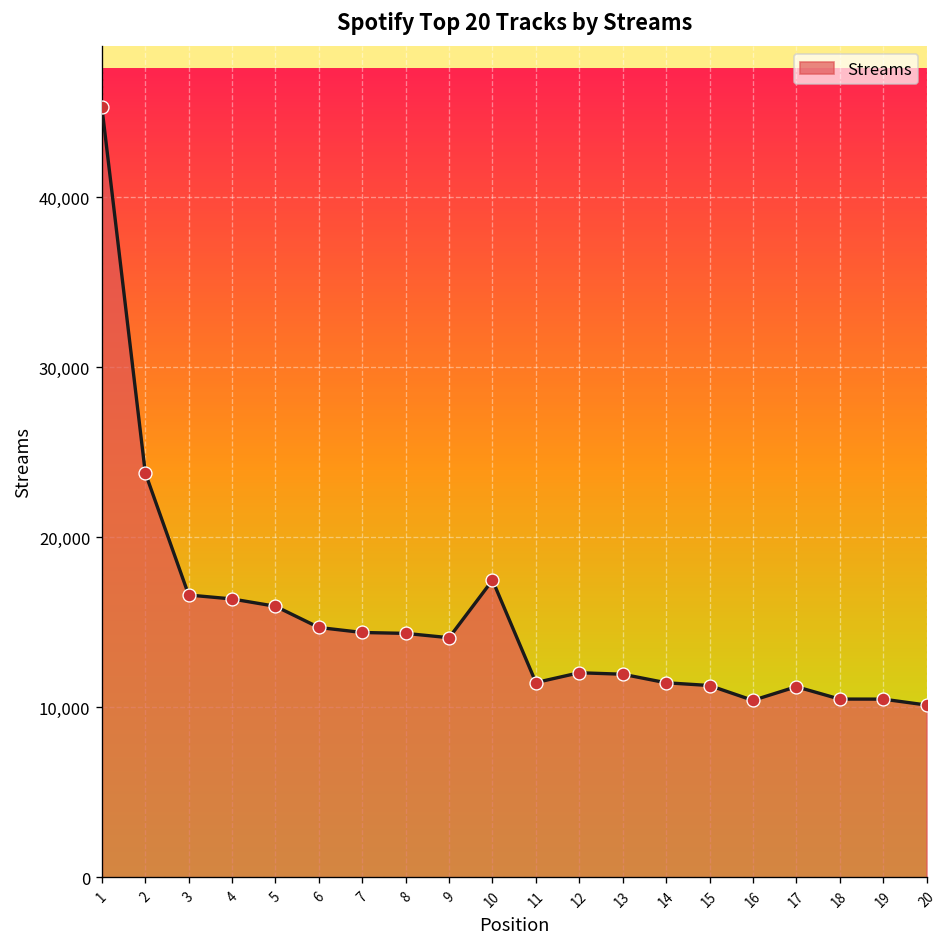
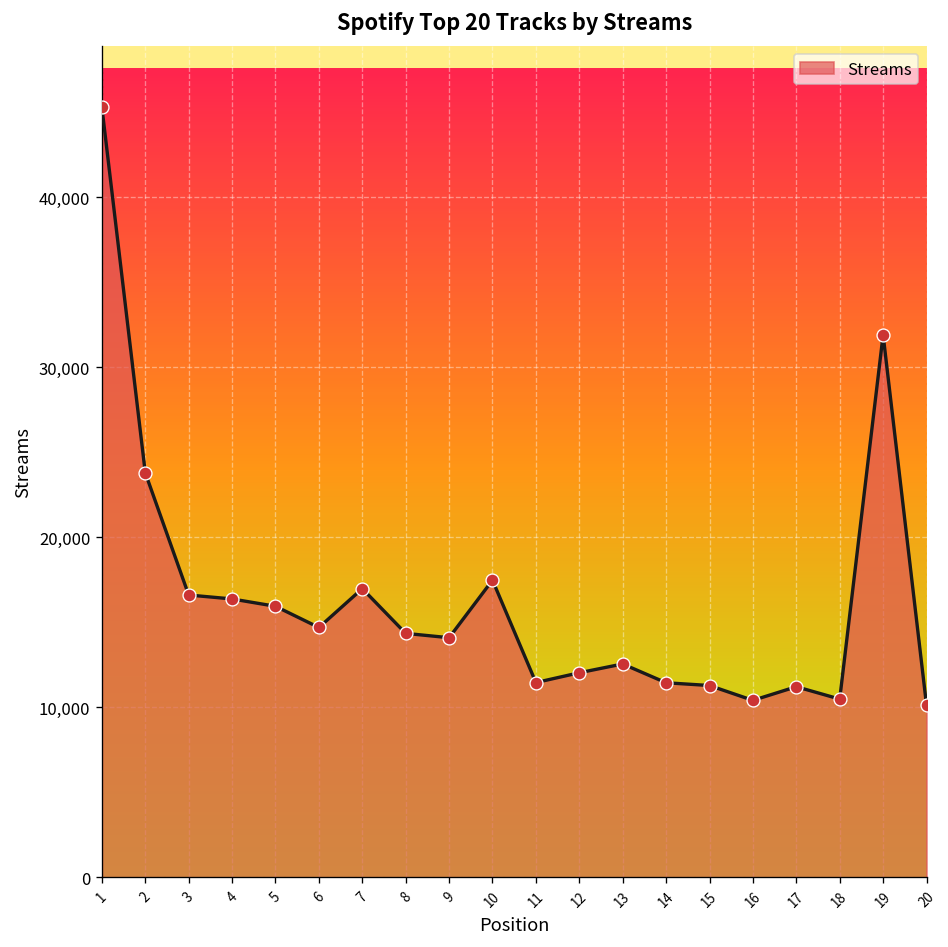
  {
    "1": "45,300",
    "2": "23,800",
    "3": "16,600",
    "4": "16,400",
    "5": "15,900",
    "6": "14,700",
-   "7": "14,400",
+   "7": "17,000",
    "8": "14,300",
    "9": "14,100",
    "10": "17,500",
    "11": "11,500",
    "12": "12,000",
-   "13": "11,900",
+   "13": "12,500",
    "14": "11,400",
    "15": "11,300",
    "16": "10,400",
    "17": "11,200",
    "18": "10,500",
-   "19": "10,500",
+   "19": "31,900",
    "20": "10,100"
  }
